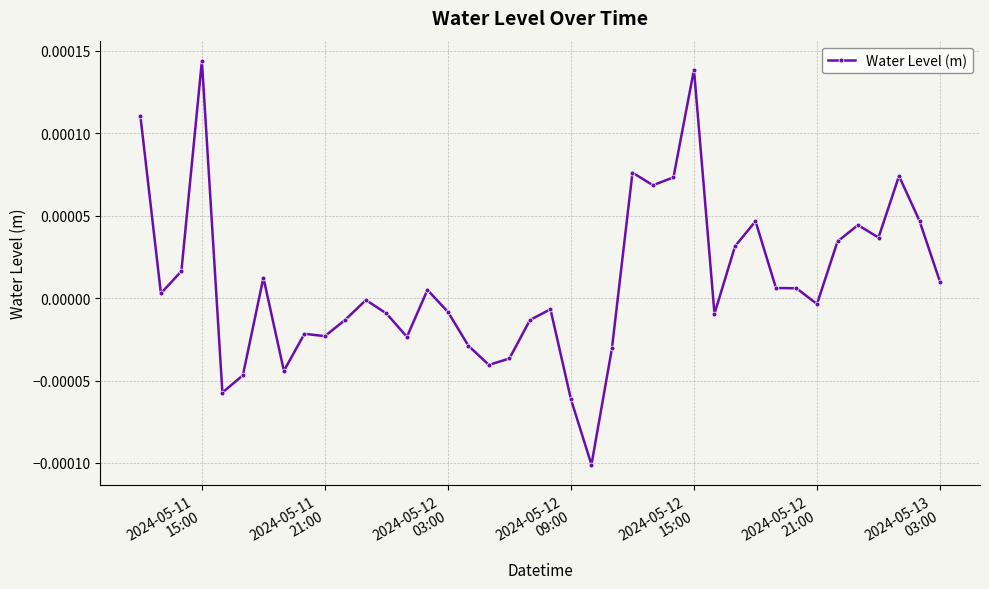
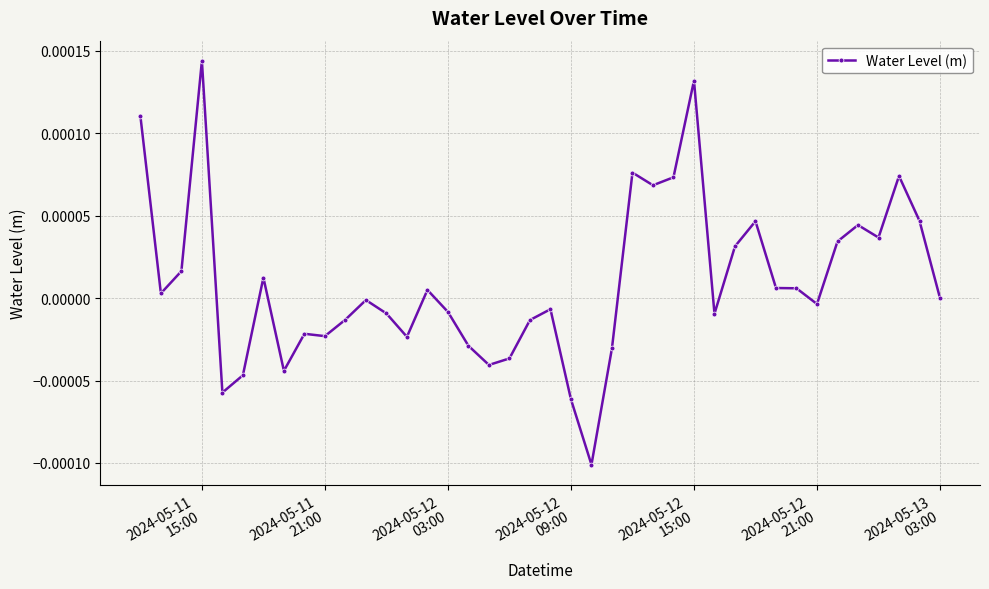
  {
    "2024-05-11 15:00": 0.000144,
    "2024-05-11 21:00": -0.000023,
    "2024-05-12 03:00": -0.000008,
    "2024-05-12 09:00": -0.000061,
-   "2024-05-12 15:00": 0.000139,
+   "2024-05-12 15:00": 0.000132,
    "2024-05-12 21:00": -0.000004,
-   "2024-05-13 03:00": 0.00001
+   "2024-05-13 03:00": 0.00000
  }
